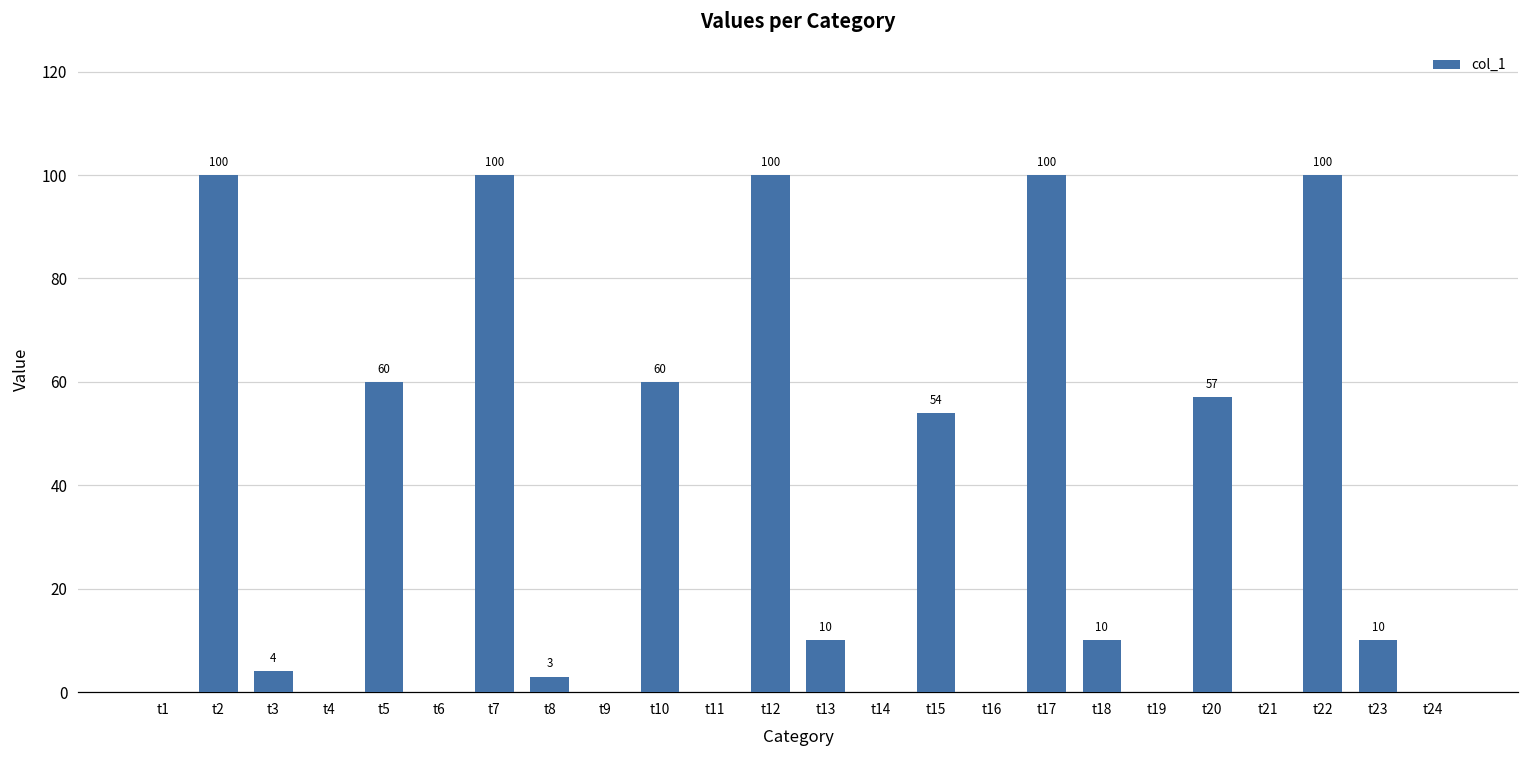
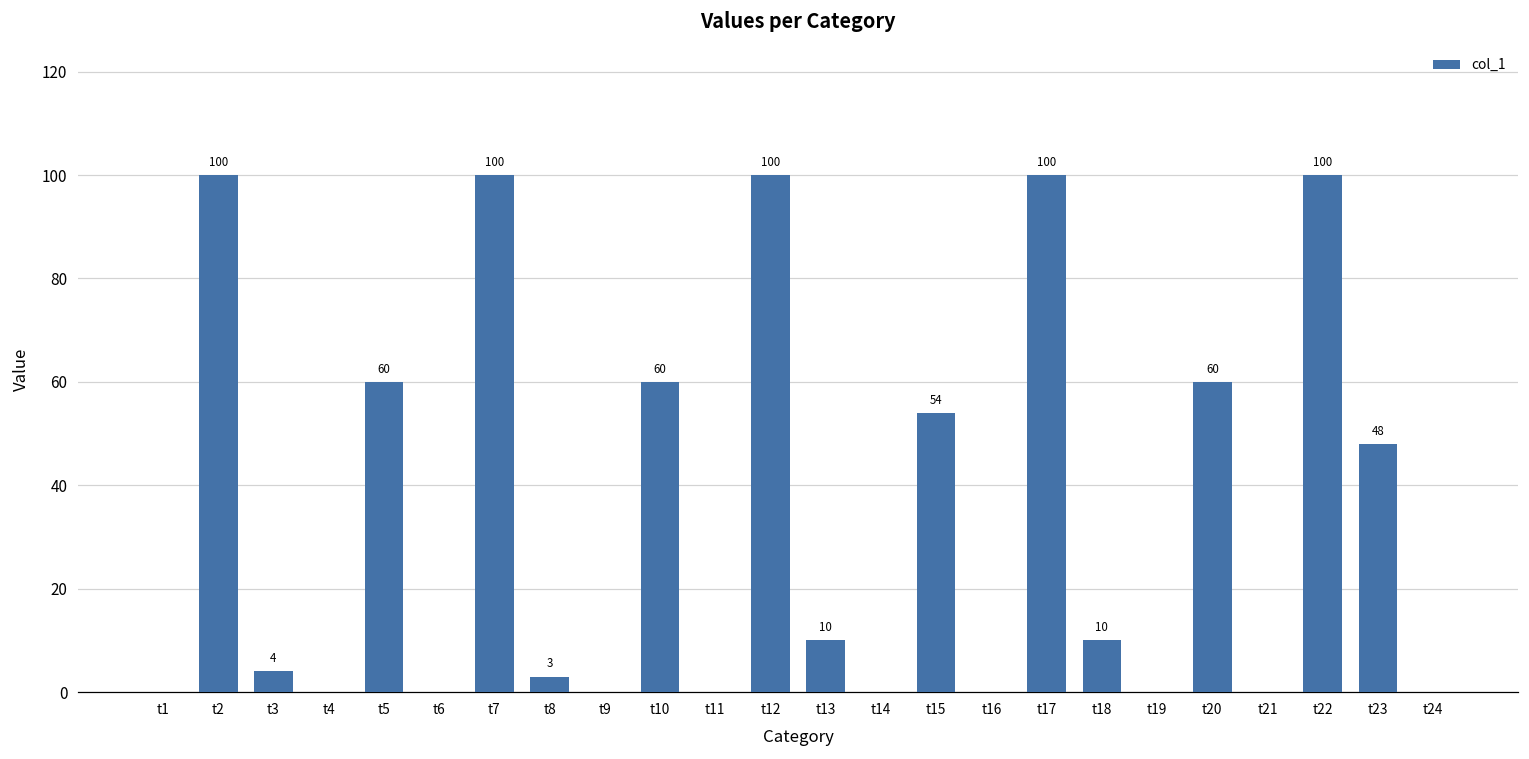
  {
    "t2": 100,
    "t3": 4,
    "t5": 60,
    "t7": 100,
    "t8": 3,
    "t10": 60,
    "t12": 100,
    "t13": 10,
    "t15": 54,
    "t17": 100,
    "t18": 10,
-   "t20": 57,
+   "t20": 60,
    "t22": 100,
-   "t23": 10
+   "t23": 48
  }
